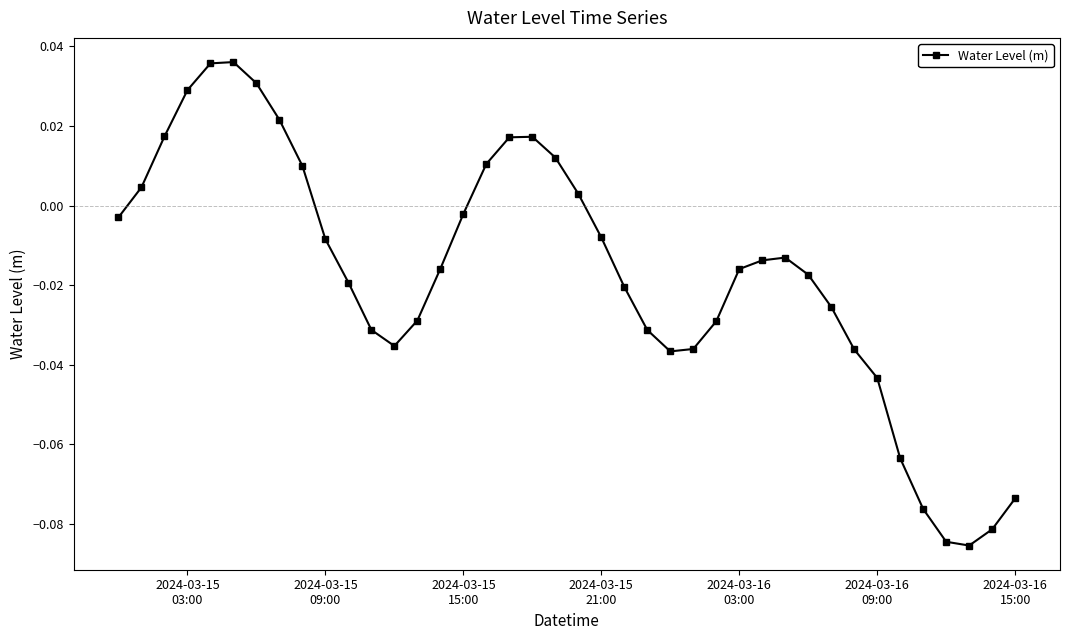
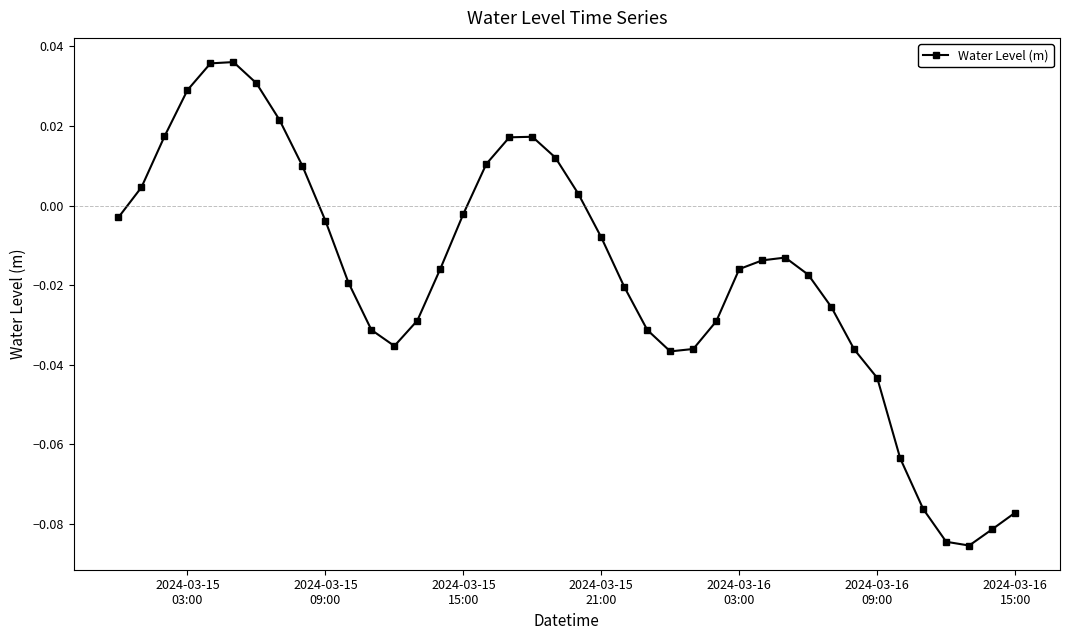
  {
    "2024-03-15 03:00": 0.029,
-   "2024-03-15 09:00": -0.008,
+   "2024-03-15 09:00": -0.004,
    "2024-03-15 15:00": -0.002,
    "2024-03-15 21:00": -0.008,
    "2024-03-16 03:00": -0.016,
    "2024-03-16 09:00": -0.043,
-   "2024-03-16 15:00": -0.074
+   "2024-03-16 15:00": -0.077
  }
